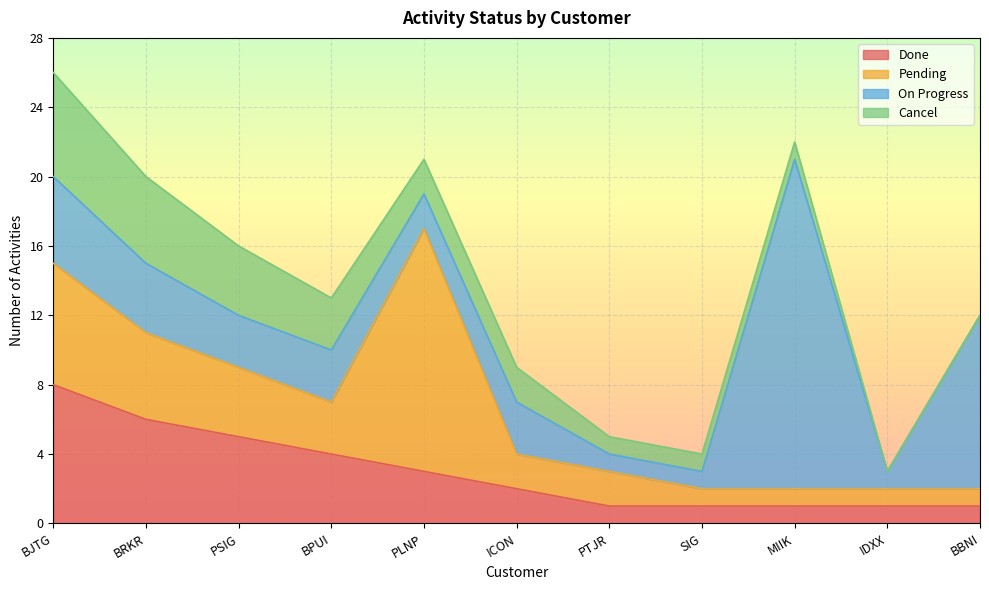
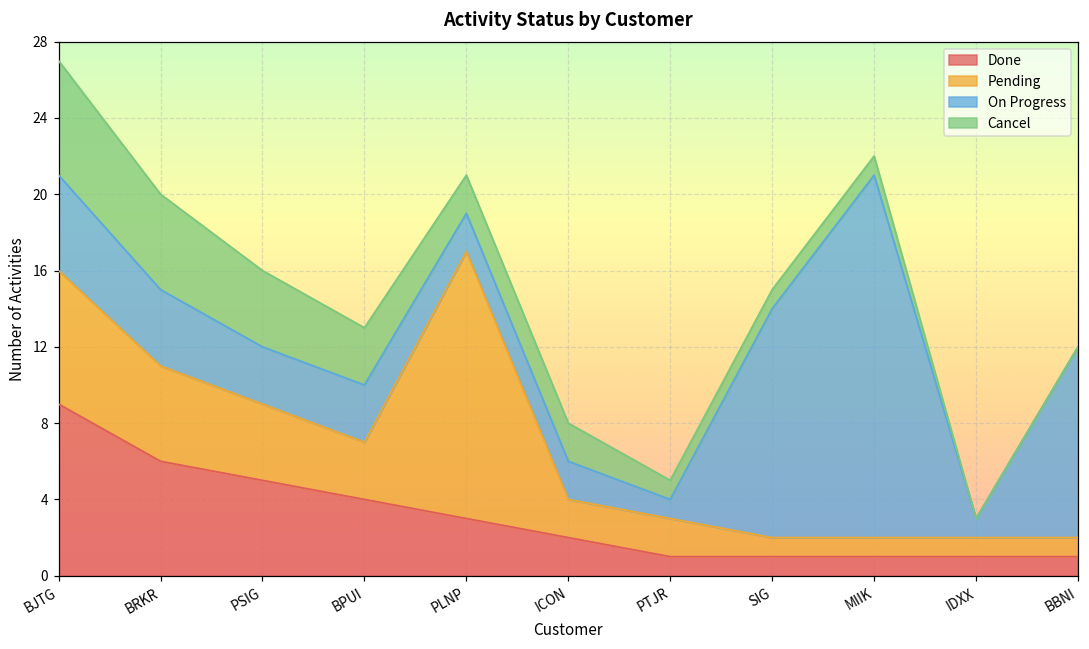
  {
    "Done": {
-     "BJTG": 8,
+     "BJTG": 9,
      "BRKR": 6,
      "PSIG": 5,
      "BPUI": 4,
      "PLNP": 3,
      "ICON": 2,
      "PTJR": 1,
      "SIG": 1,
      "MIIK": 1,
      "IDXX": 1,
      "BBNI": 1
    },
    "Pending": {
      "BJTG": 7,
      "BRKR": 5,
      "PSIG": 4,
      "BPUI": 3,
      "PLNP": 14,
      "ICON": 2,
      "PTJR": 2,
      "SIG": 1,
      "MIIK": 1,
      "IDXX": 1,
      "BBNI": 1
    },
    "On Progress": {
      "BJTG": 5,
      "BRKR": 4,
      "PSIG": 3,
      "BPUI": 3,
      "PLNP": 2,
-     "ICON": 3,
+     "ICON": 2,
      "PTJR": 1,
-     "SIG": 1,
+     "SIG": 12,
      "MIIK": 19
    },
    "Cancel": {
      "BJTG": 6,
      "BRKR": 5,
      "PSIG": 4,
      "BPUI": 3,
      "PLNP": 2,
      "ICON": 2,
      "PTJR": 1,
      "SIG": 1,
      "MIIK": 1
    }
  }
